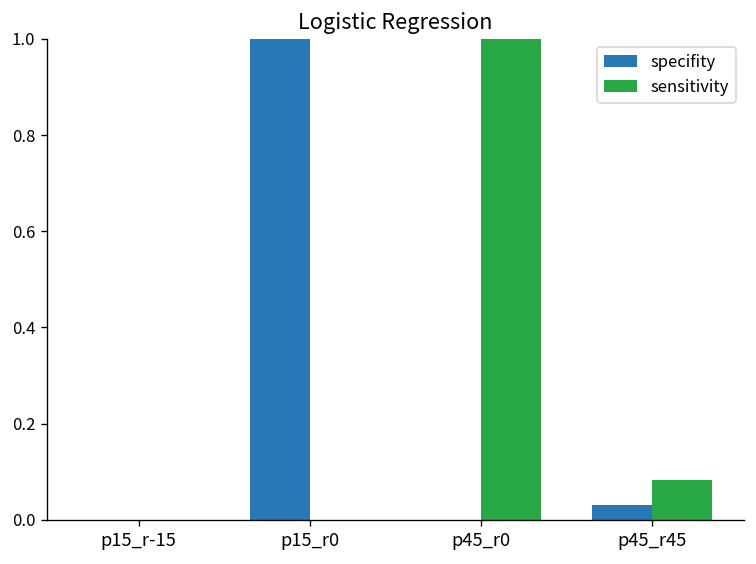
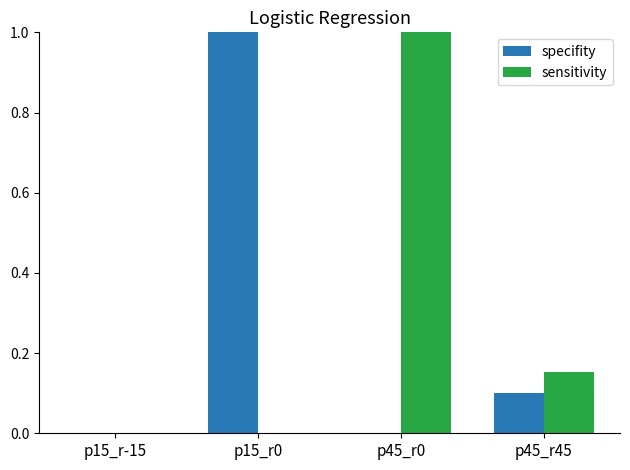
  {
    "specifity": {
      "p15_r-15": 0.00,
      "p15_r0": 1.00,
      "p45_r0": 0.00,
-     "p45_r45": 0.03
+     "p45_r45": 0.10
    },
    "sensitivity": {
      "p15_r-15": 0.00,
      "p15_r0": 0.00,
      "p45_r0": 1.00,
-     "p45_r45": 0.08
+     "p45_r45": 0.15
    }
  }
